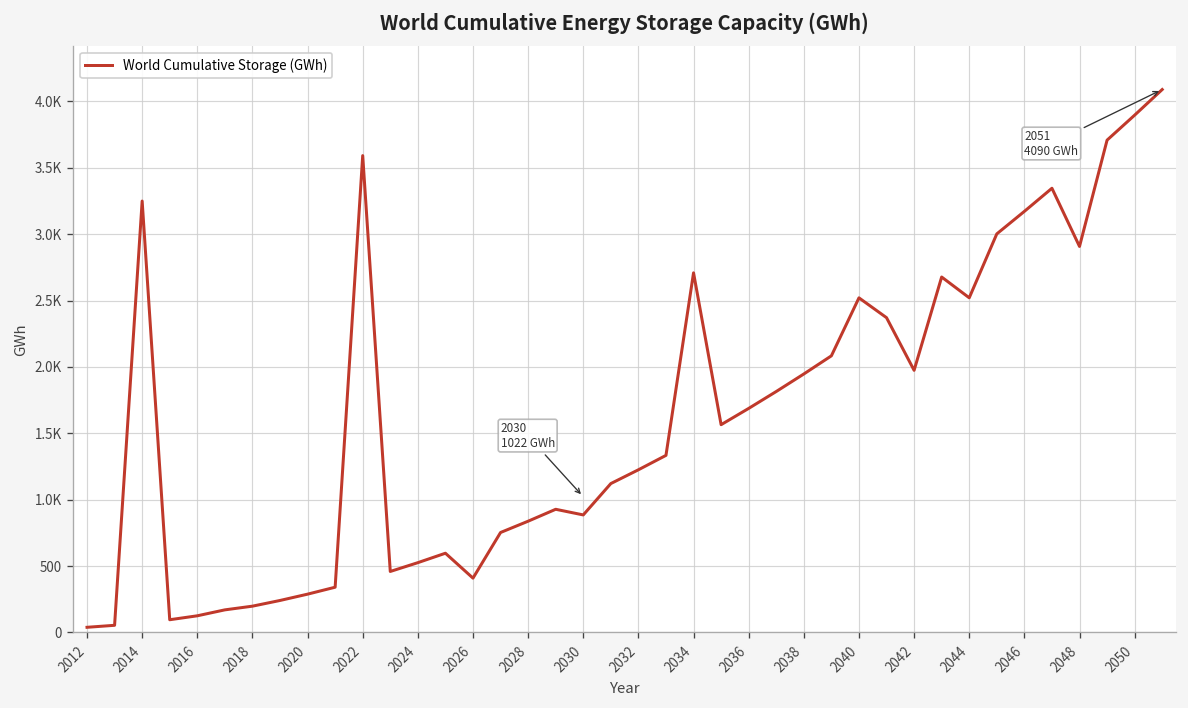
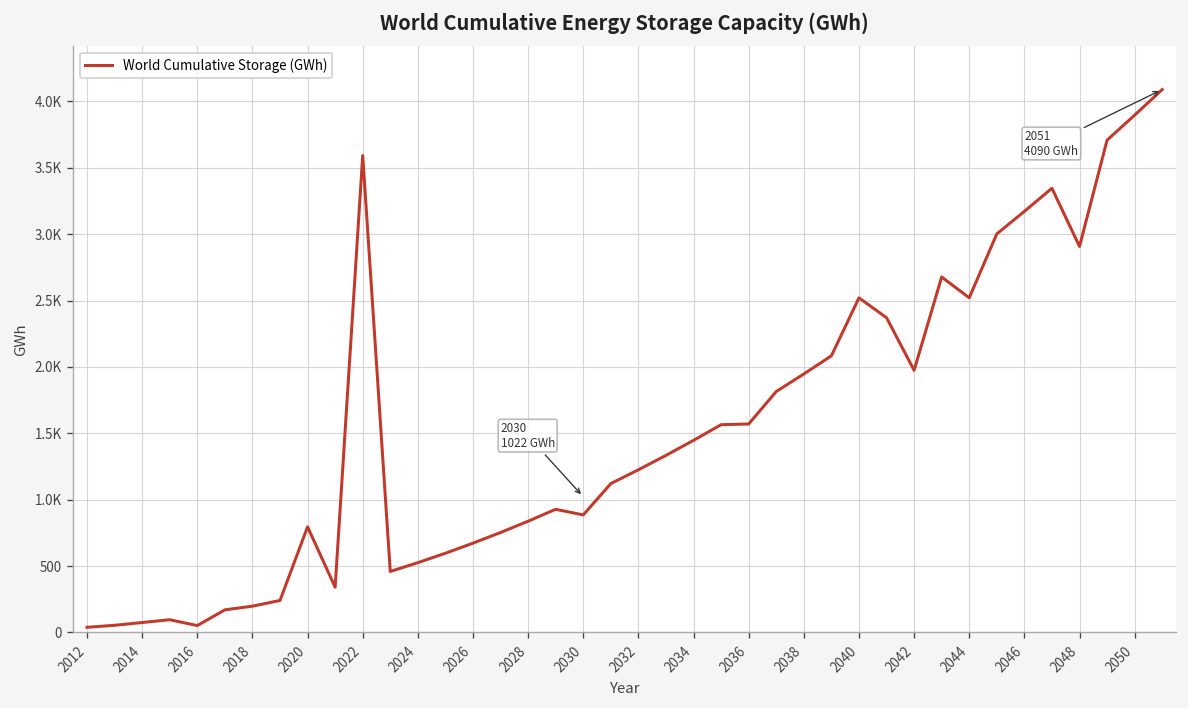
  {
    "2012": 40,
-   "2014": 3250,
-   "2016": 130,
+   "2014": 80,
+   "2016": 50,
    "2018": 200,
-   "2020": 290,
+   "2020": 800,
    "2022": 3590,
    "2024": 530,
-   "2026": 410,
+   "2026": 670,
    "2028": 840,
    "2030": 890,
    "2032": 1230,
-   "2034": 2710,
-   "2036": 1690,
+   "2034": 1450,
+   "2036": 1570,
    "2038": 1950,
    "2040": 2520,
    "2042": 1970,
    "2044": 2520,
    "2046": 3170,
    "2048": 2910
  }
